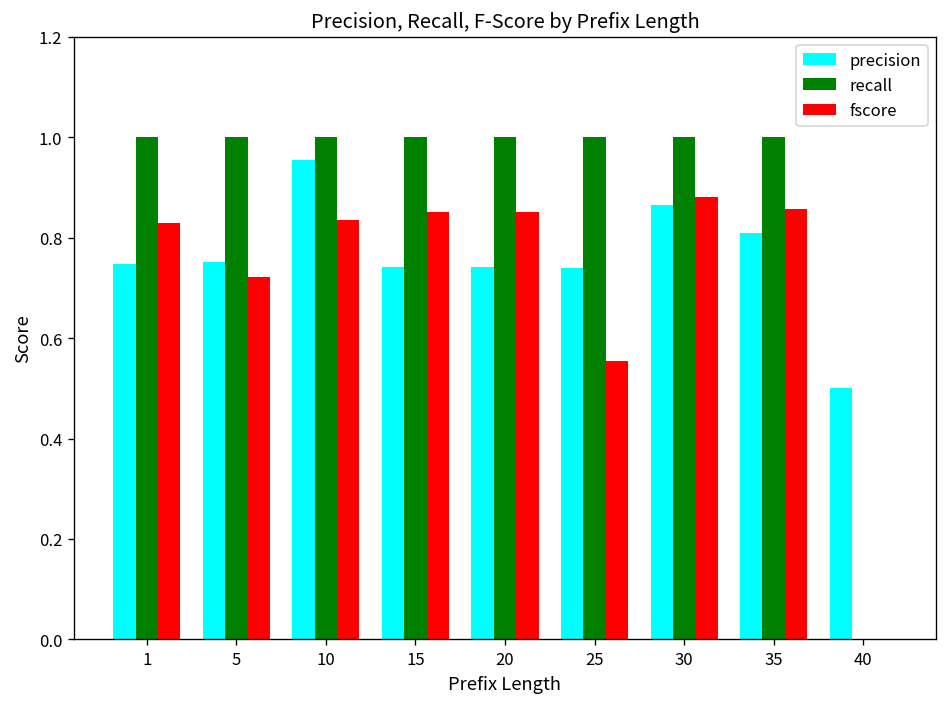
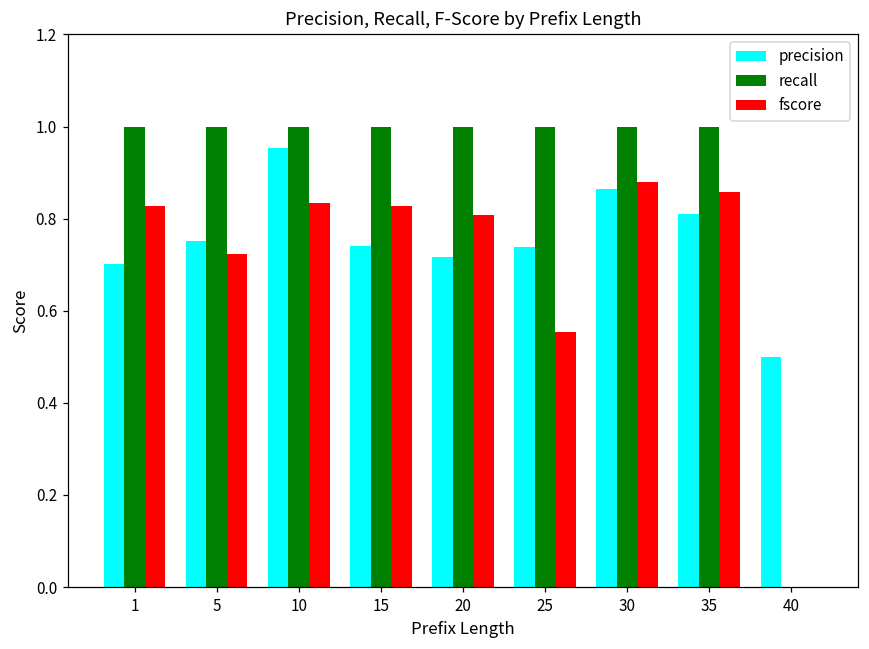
  {
    "precision": {
-     "1": 0.75,
+     "1": 0.70,
      "5": 0.75,
      "10": 0.95,
      "15": 0.74,
-     "20": 0.74,
+     "20": 0.72,
      "25": 0.74,
      "30": 0.86,
      "35": 0.81,
      "40": 0.50
    },
    "recall": {
      "1": 1.00,
      "5": 1.00,
      "10": 1.00,
      "15": 1.00,
      "20": 1.00,
      "25": 1.00,
      "30": 1.00,
      "35": 1.00,
      "40": 0.00
    },
    "fscore": {
      "1": 0.83,
      "5": 0.72,
      "10": 0.83,
-     "15": 0.85,
-     "20": 0.85,
+     "15": 0.83,
+     "20": 0.81,
      "25": 0.55,
      "30": 0.88,
      "35": 0.86,
      "40": 0.00
    }
  }
